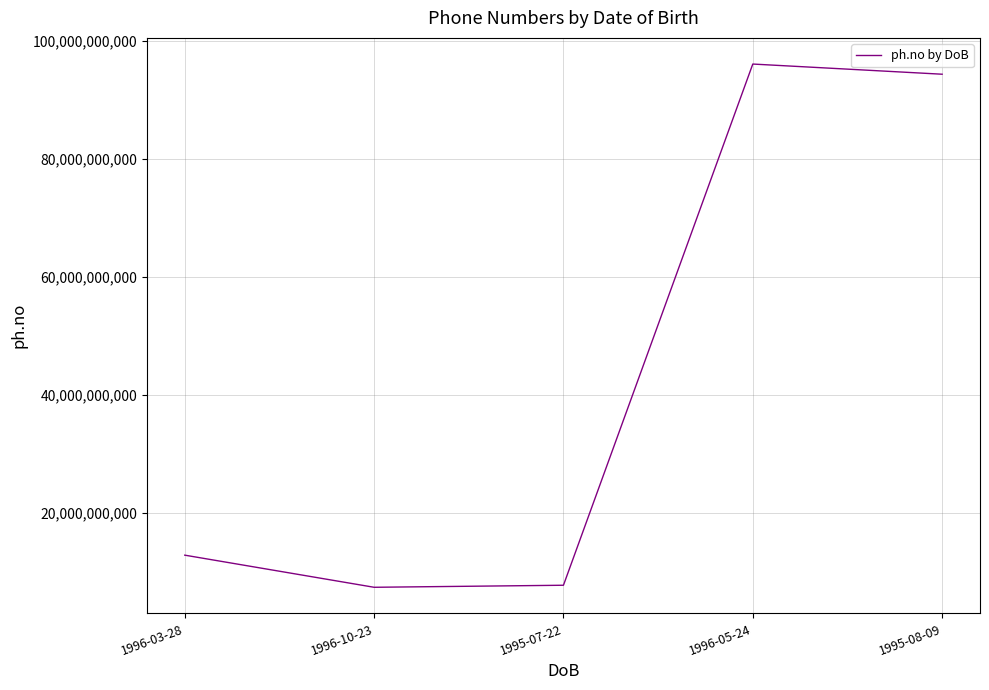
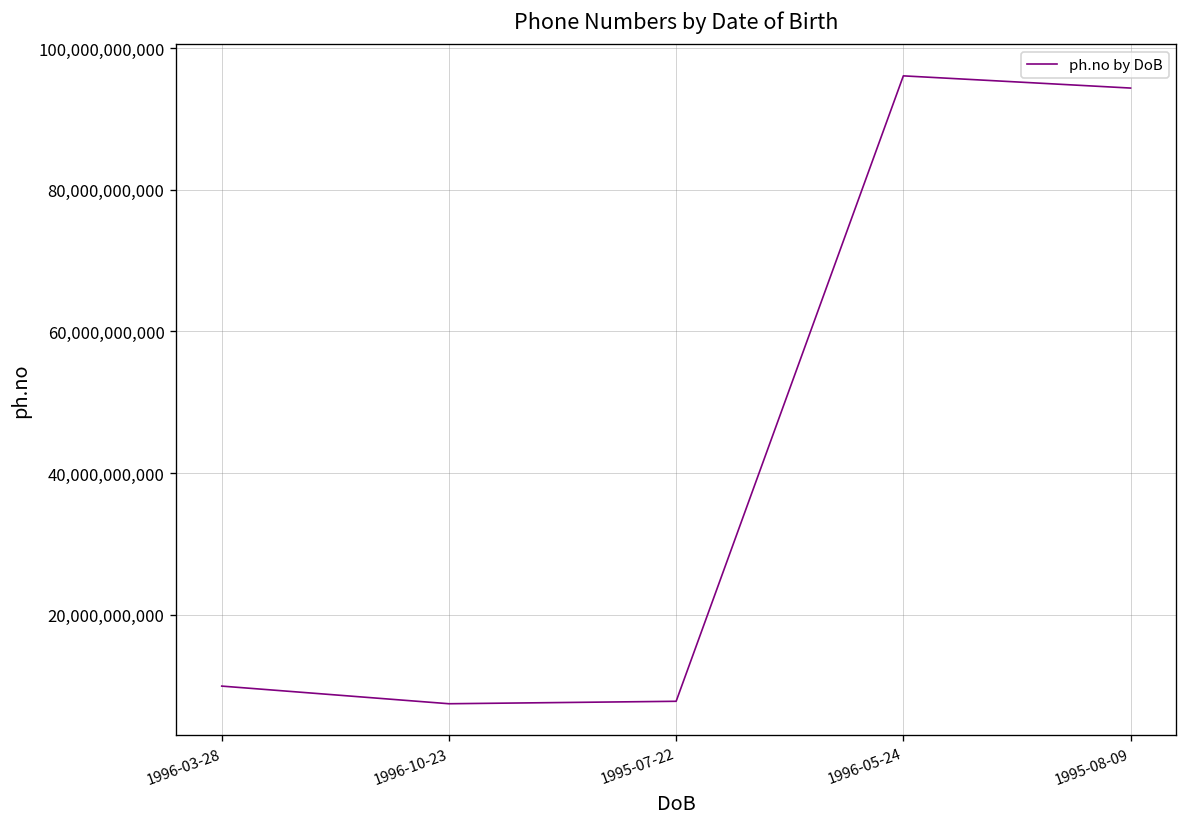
  {
-   "1996-03-28": "13,000,000,000",
+   "1996-03-28": "10,000,000,000",
    "1996-10-23": "7,000,000,000",
    "1995-07-22": "8,000,000,000",
    "1996-05-24": "96,000,000,000",
    "1995-08-09": "94,000,000,000"
  }
